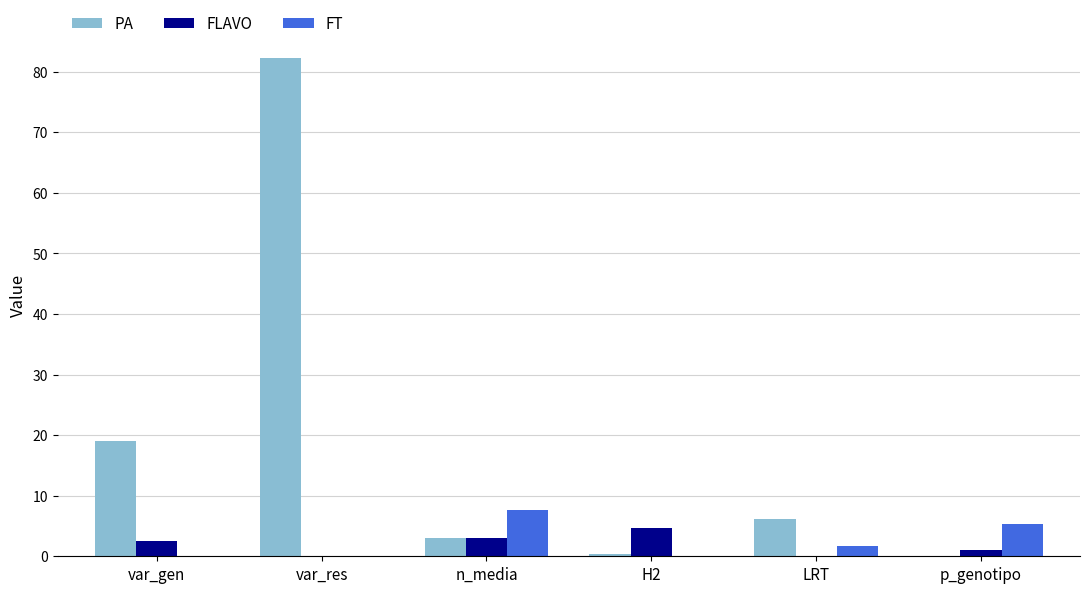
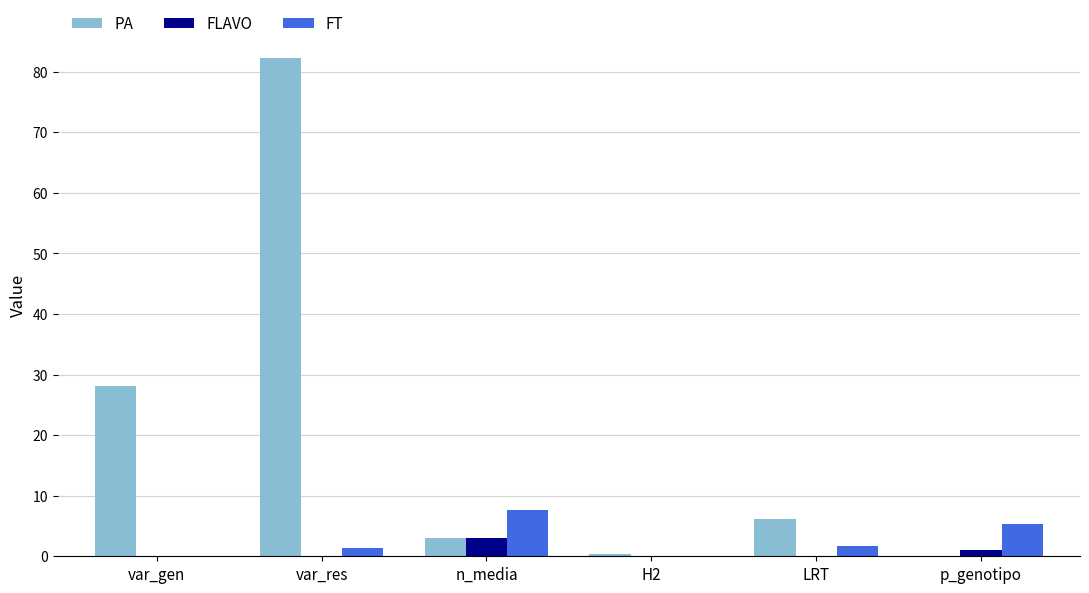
  {
    "PA": {
-     "var_gen": 19,
+     "var_gen": 28,
      "var_res": 82,
      "n_media": 3,
      "LRT": 6
    },
    "FLAVO": {
-     "var_gen": 3,
+     "var_gen": 0,
      "n_media": 3,
-     "H2": 5,
+     "H2": 0,
      "p_genotipo": 1
    },
    "FT": {
      "var_gen": 0,
-     "var_res": 0,
+     "var_res": 1,
      "n_media": 8,
      "H2": 0,
      "LRT": 2,
      "p_genotipo": 5
    }
  }
